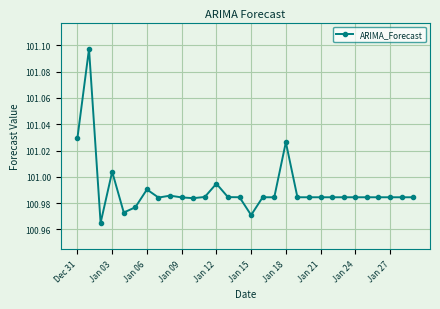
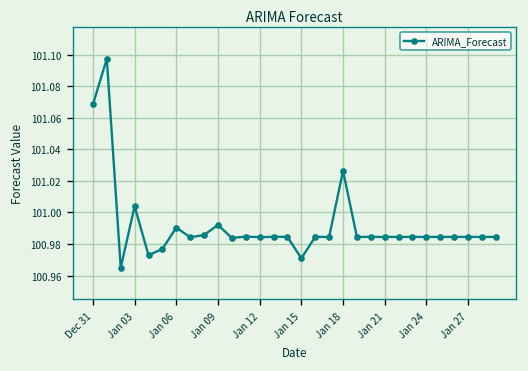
  {
-   "Dec 31": 101.030,
+   "Dec 31": 101.068,
    "Jan 03": 101.004,
    "Jan 06": 100.990,
-   "Jan 09": 100.984,
-   "Jan 12": 100.995,
+   "Jan 09": 100.992,
+   "Jan 12": 100.984,
    "Jan 15": 100.971,
    "Jan 18": 101.026,
    "Jan 21": 100.985,
    "Jan 24": 100.984,
    "Jan 27": 100.984
  }
